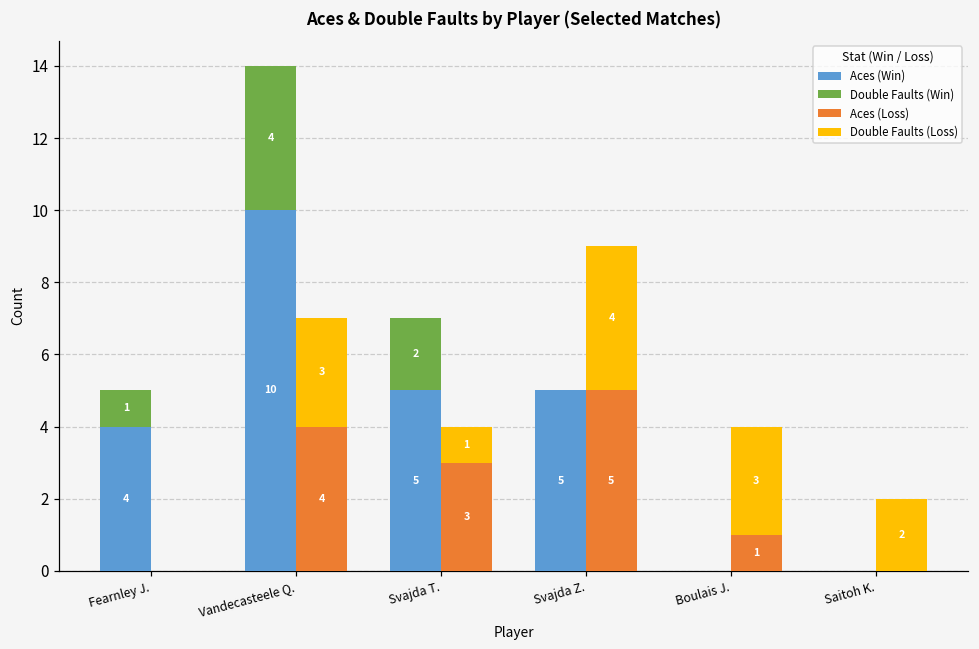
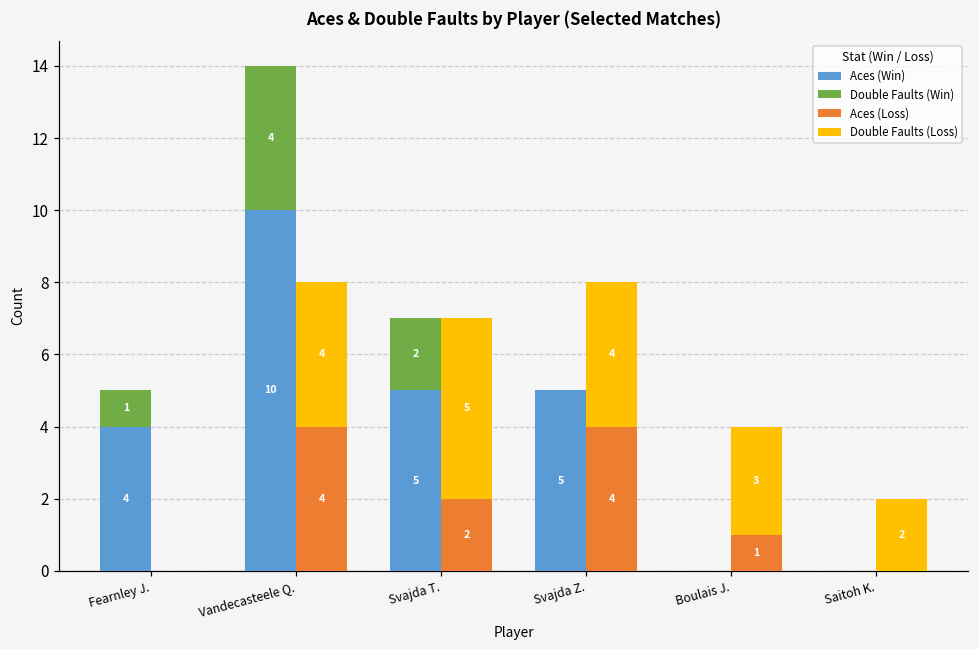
  {
    "Aces (Win)": {
      "Fearnley J.": 4,
      "Vandecasteele Q.": 10,
      "Svajda T.": 5,
      "Svajda Z.": 5
    },
    "Double Faults (Win)": {
      "Fearnley J.": 1,
      "Vandecasteele Q.": 4,
      "Svajda T.": 2
    },
    "Aces (Loss)": {
      "Vandecasteele Q.": 4,
-     "Svajda T.": 3,
-     "Svajda Z.": 5,
+     "Svajda T.": 2,
+     "Svajda Z.": 4,
      "Boulais J.": 1
    },
    "Double Faults (Loss)": {
-     "Vandecasteele Q.": 3,
-     "Svajda T.": 1,
+     "Vandecasteele Q.": 4,
+     "Svajda T.": 5,
      "Svajda Z.": 4,
      "Boulais J.": 3,
      "Saitoh K.": 2
    }
  }
